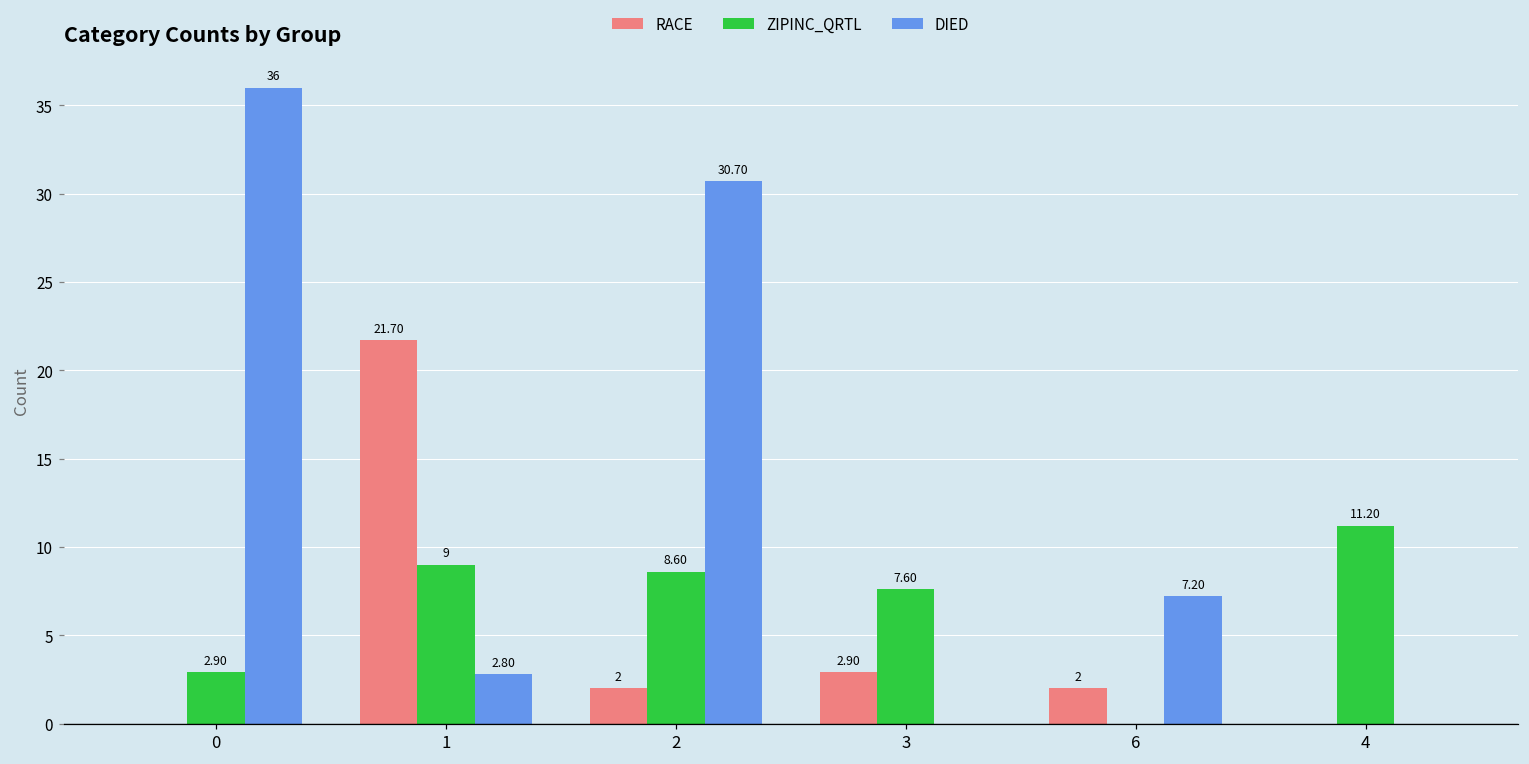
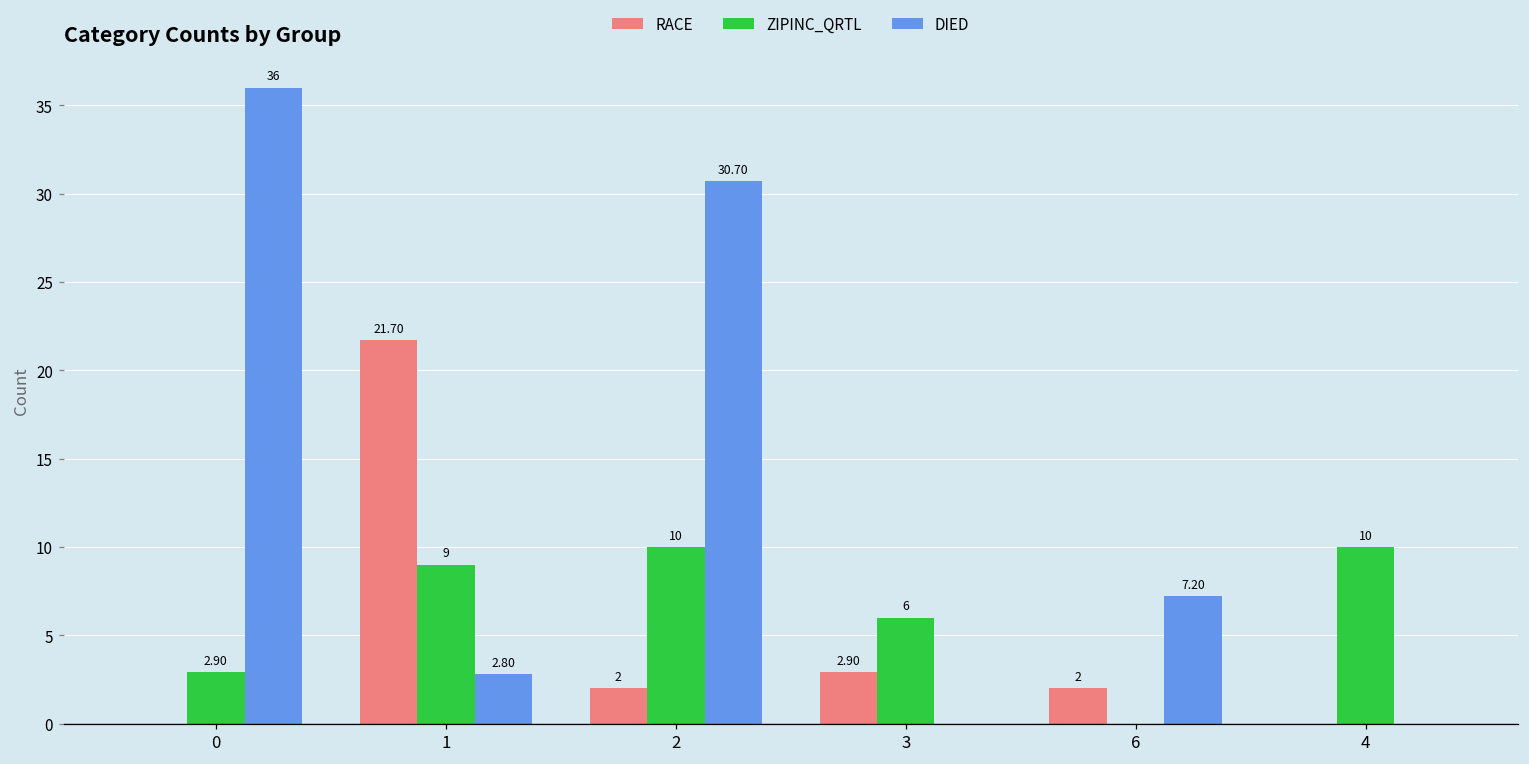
  {
    "RACE": {
      "1": 21.70,
      "2": 2,
      "3": 2.90,
      "6": 2
    },
    "ZIPINC_QRTL": {
      "0": 2.90,
      "1": 9,
-     "2": 8.60,
-     "3": 7.60,
-     "4": 11.20
+     "2": 10,
+     "3": 6,
+     "4": 10
    },
    "DIED": {
      "0": 36,
      "1": 2.80,
      "2": 30.70,
      "6": 7.20
    }
  }
